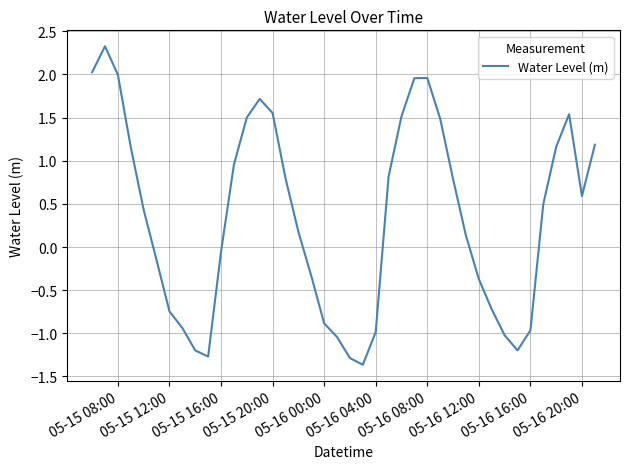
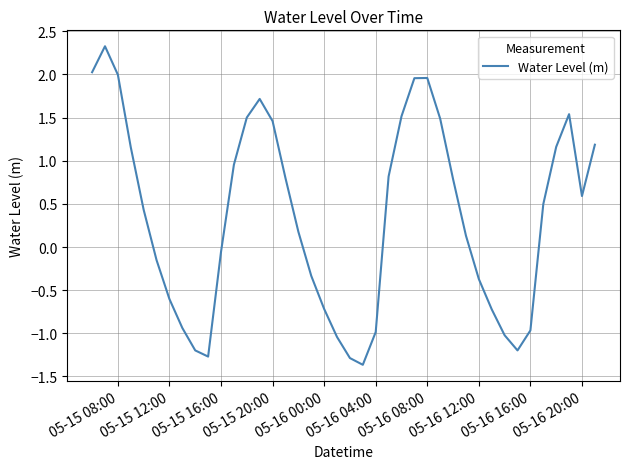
  {
    "05-15 08:00": 2.0,
-   "05-15 12:00": -0.7,
+   "05-15 12:00": -0.6,
    "05-15 16:00": -0.1,
-   "05-15 20:00": 1.6,
-   "05-16 00:00": -0.9,
+   "05-15 20:00": 1.5,
+   "05-16 00:00": -0.7,
    "05-16 04:00": -1.0,
    "05-16 08:00": 2.0,
    "05-16 12:00": -0.4,
    "05-16 16:00": -1.0,
    "05-16 20:00": 0.6
  }
